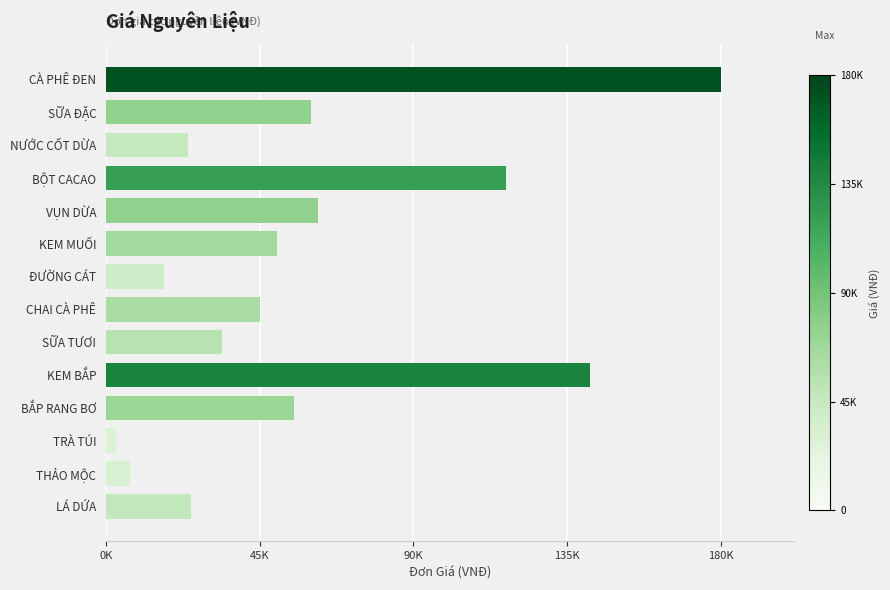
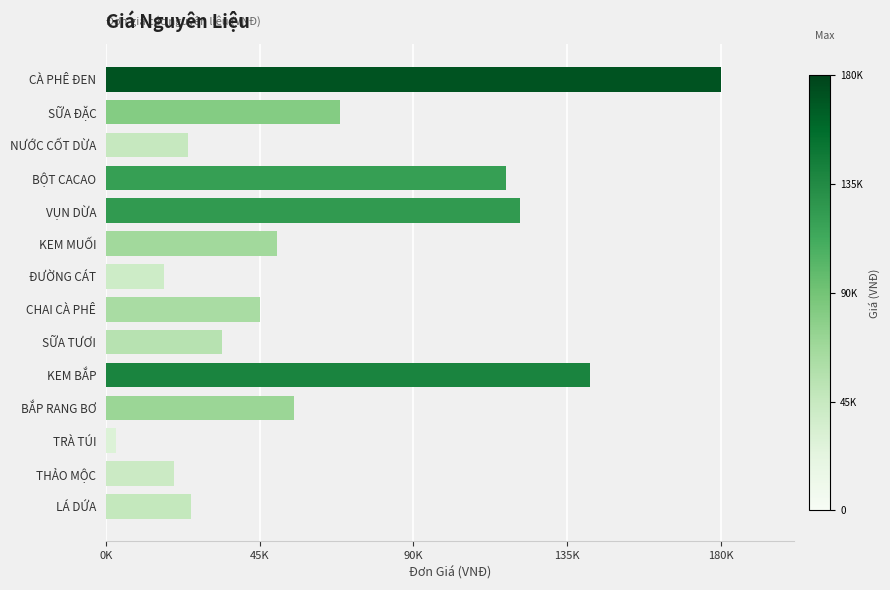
  {
    "CÀ PHÊ ĐEN": 180000,
-   "SỮA ĐẶC": 60000,
+   "SỮA ĐẶC": 69000,
    "NƯỚC CỐT DỪA": 24000,
    "BỘT CACAO": 117000,
-   "VỤN DỪA": 62000,
+   "VỤN DỪA": 121000,
    "KEM MUỐI": 50000,
    "ĐƯỜNG CÁT": 17000,
    "CHAI CÀ PHÊ": 45000,
    "SỮA TƯƠI": 34000,
    "KEM BẮP": 142000,
    "BẮP RANG BƠ": 55000,
    "TRÀ TÚI": 3000,
-   "THẢO MỘC": 7000,
+   "THẢO MỘC": 20000,
    "LÁ DỨA": 25000
  }
